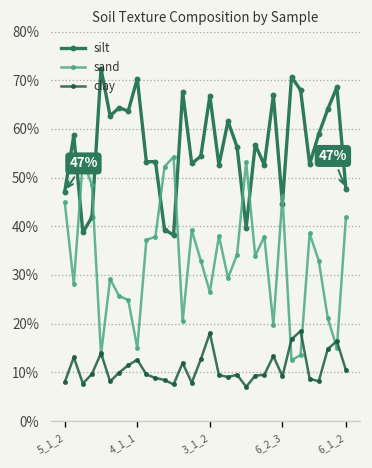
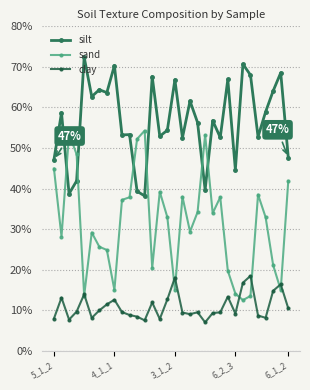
  {
    "sand": {
      "5_1_2": "45%",
      "4_1_1": "15%",
-     "3_1_2": "27%",
-     "6_2_3": "46%",
+     "3_1_2": "15%",
+     "6_2_3": "14%",
      "6_1_2": "42%"
    }
  }
